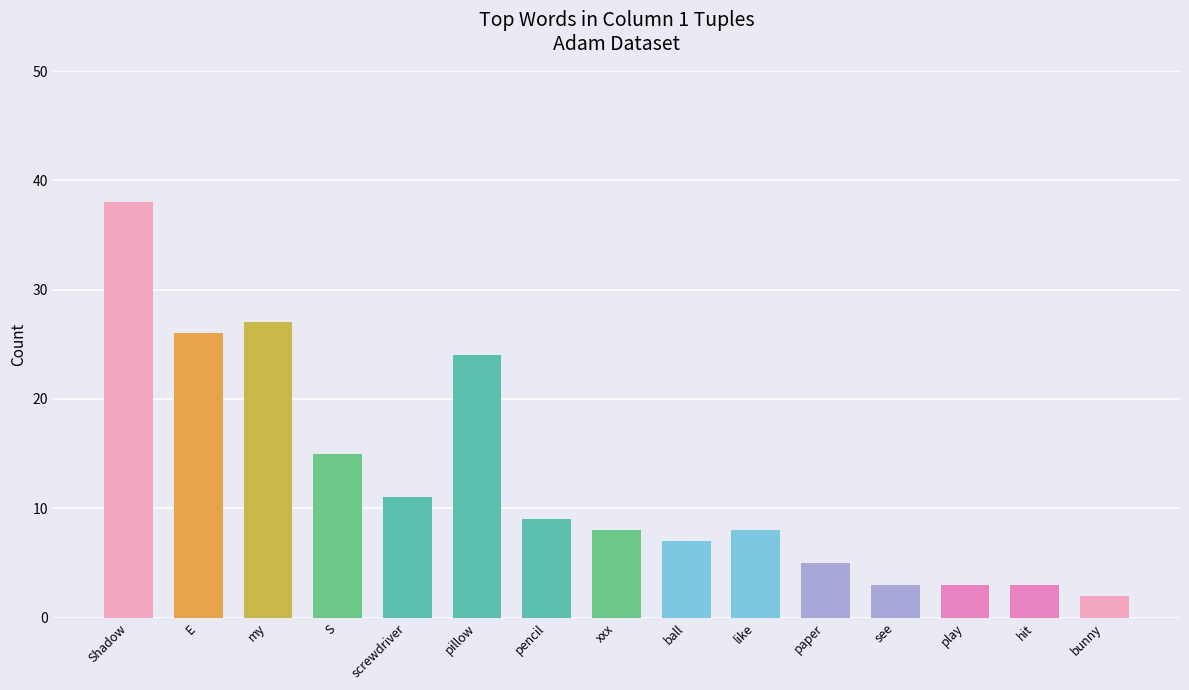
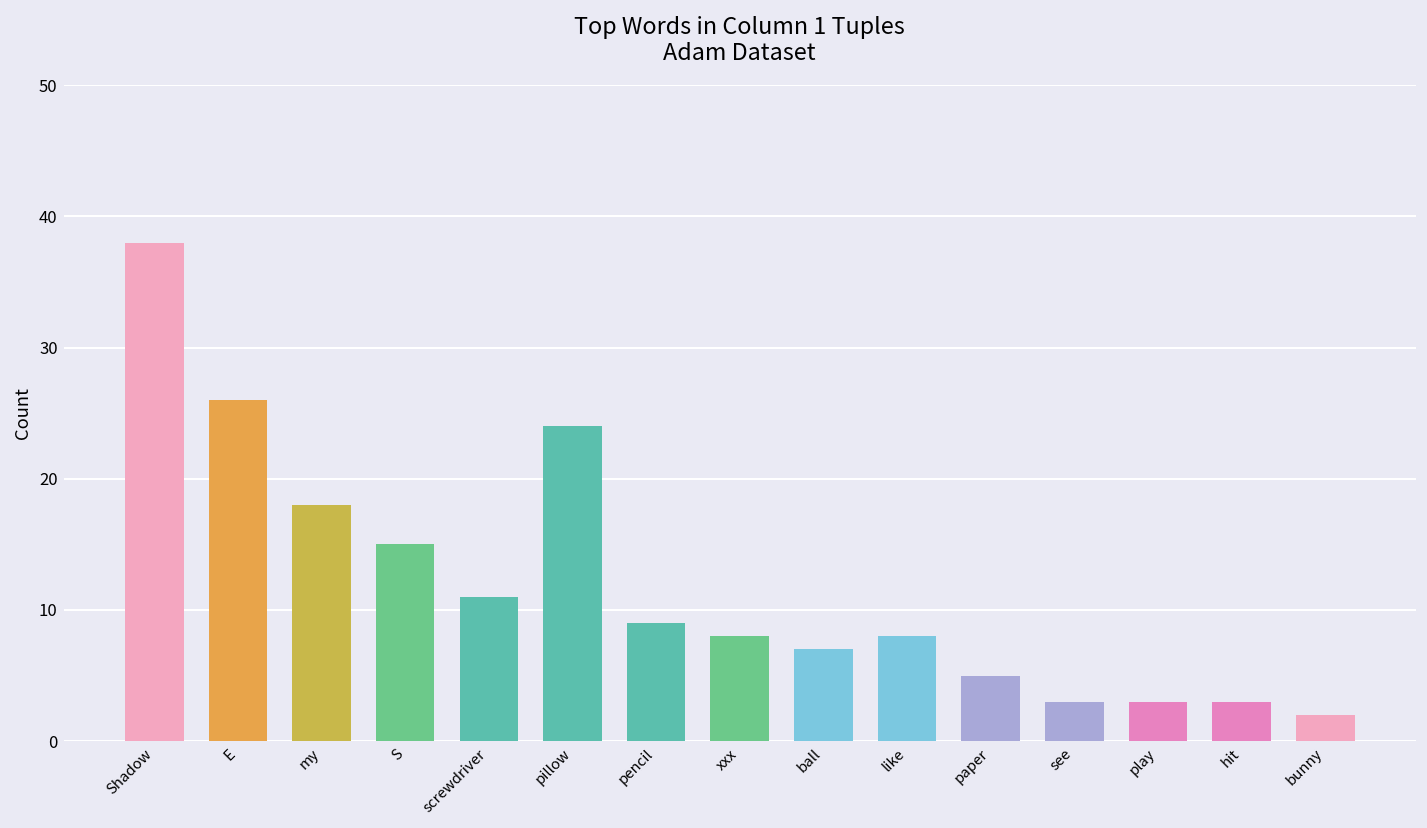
  {
    "Shadow": 38,
    "E": 26,
-   "my": 27,
+   "my": 18,
    "S": 15,
    "screwdriver": 11,
    "pillow": 24,
    "pencil": 9,
    "xxx": 8,
    "ball": 7,
    "like": 8,
    "paper": 5,
    "see": 3,
    "play": 3,
    "hit": 3,
    "bunny": 2
  }
